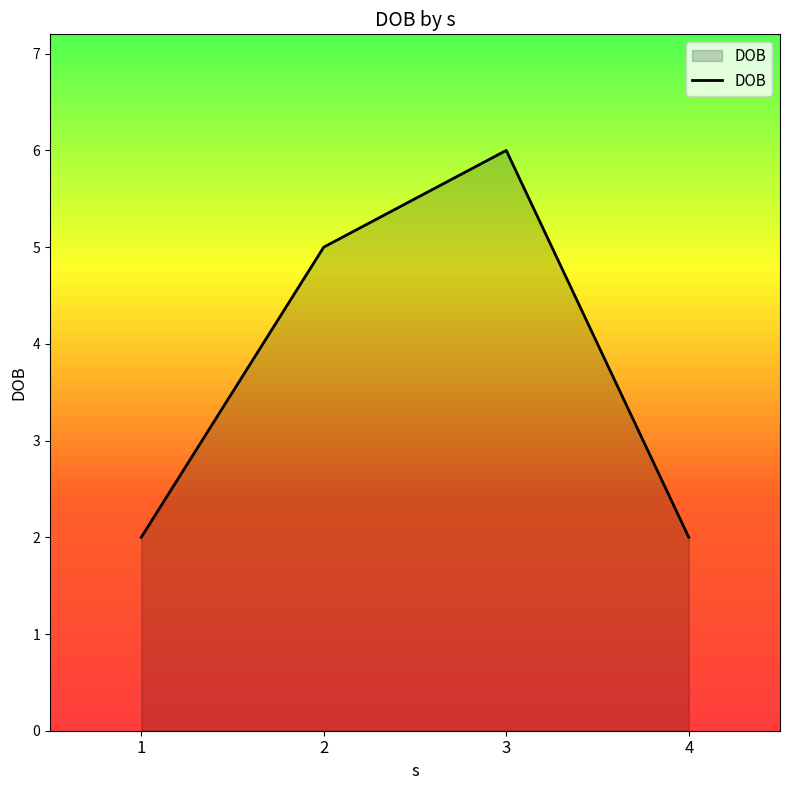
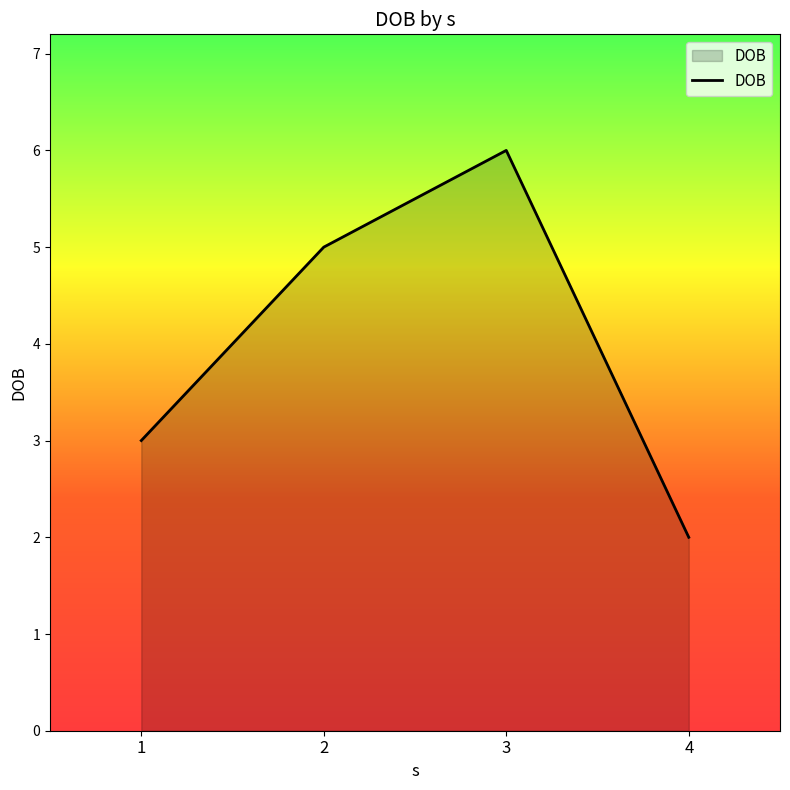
  {
-   "1": 2,
+   "1": 3,
    "2": 5,
    "3": 6,
    "4": 2
  }
